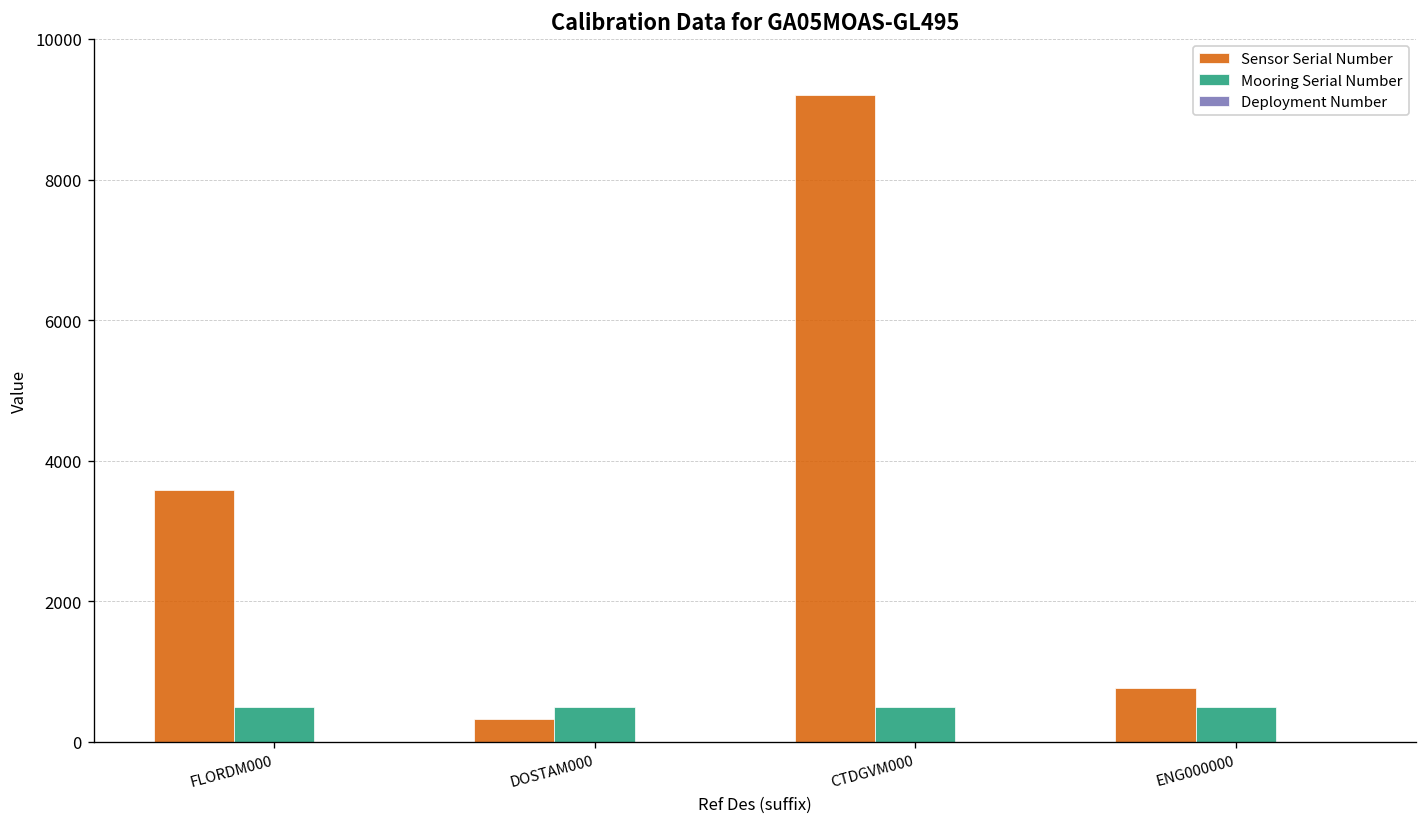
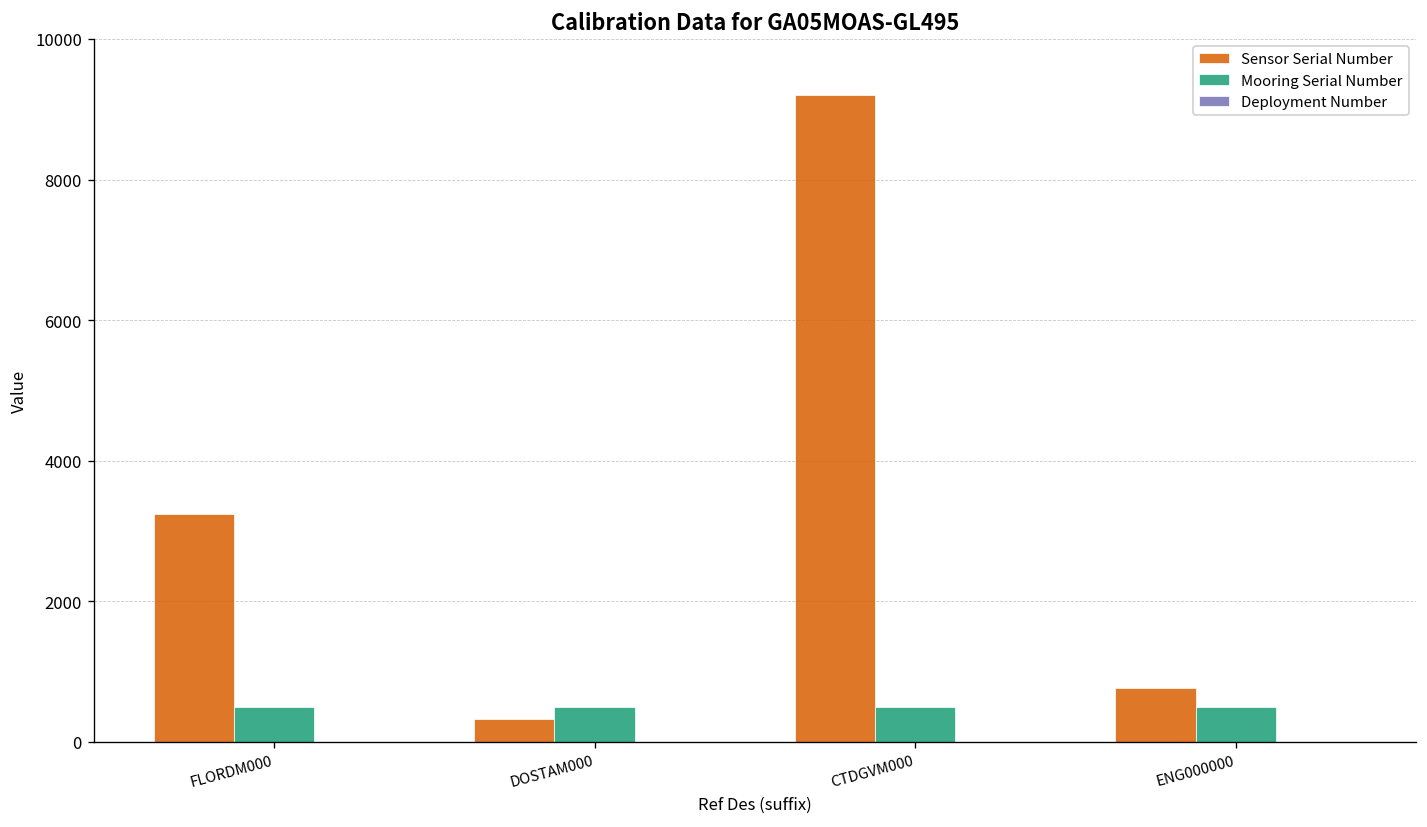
  {
    "Sensor Serial Number": {
-     "FLORDM000": 3600,
+     "FLORDM000": 3200,
      "DOSTAM000": 300,
      "CTDGVM000": 9200,
      "ENG000000": 800
    },
    "Mooring Serial Number": {
      "FLORDM000": 500,
      "DOSTAM000": 500,
      "CTDGVM000": 500,
      "ENG000000": 500
    }
  }
